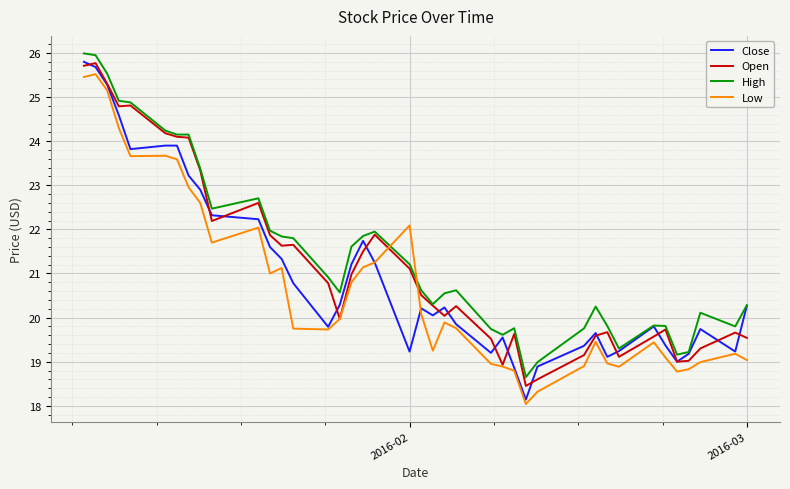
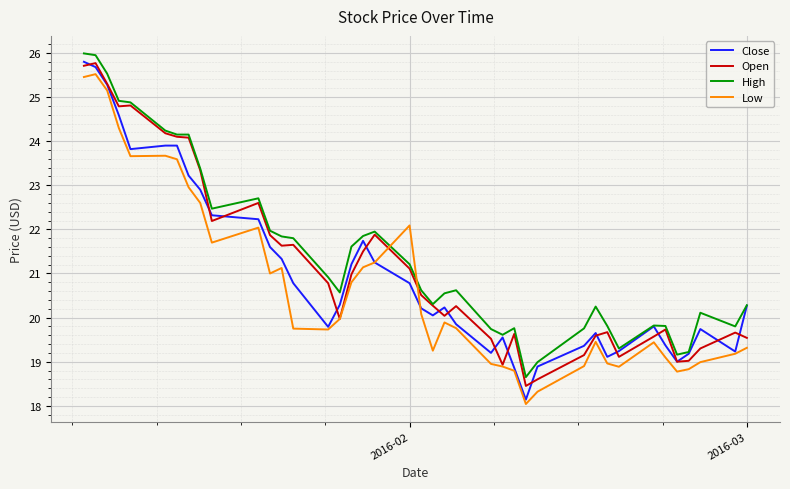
  {
    "Close": {
-     "2016-02": 19.2
+     "2016-02": 20.8
    },
    "Open": {
      "2016-02": 21.1,
      "2016-03": 19.5
    },
    "High": {
      "2016-02": 21.2
    },
    "Low": {
      "2016-02": 22.1,
-     "2016-03": 19.0
+     "2016-03": 19.3
    }
  }
